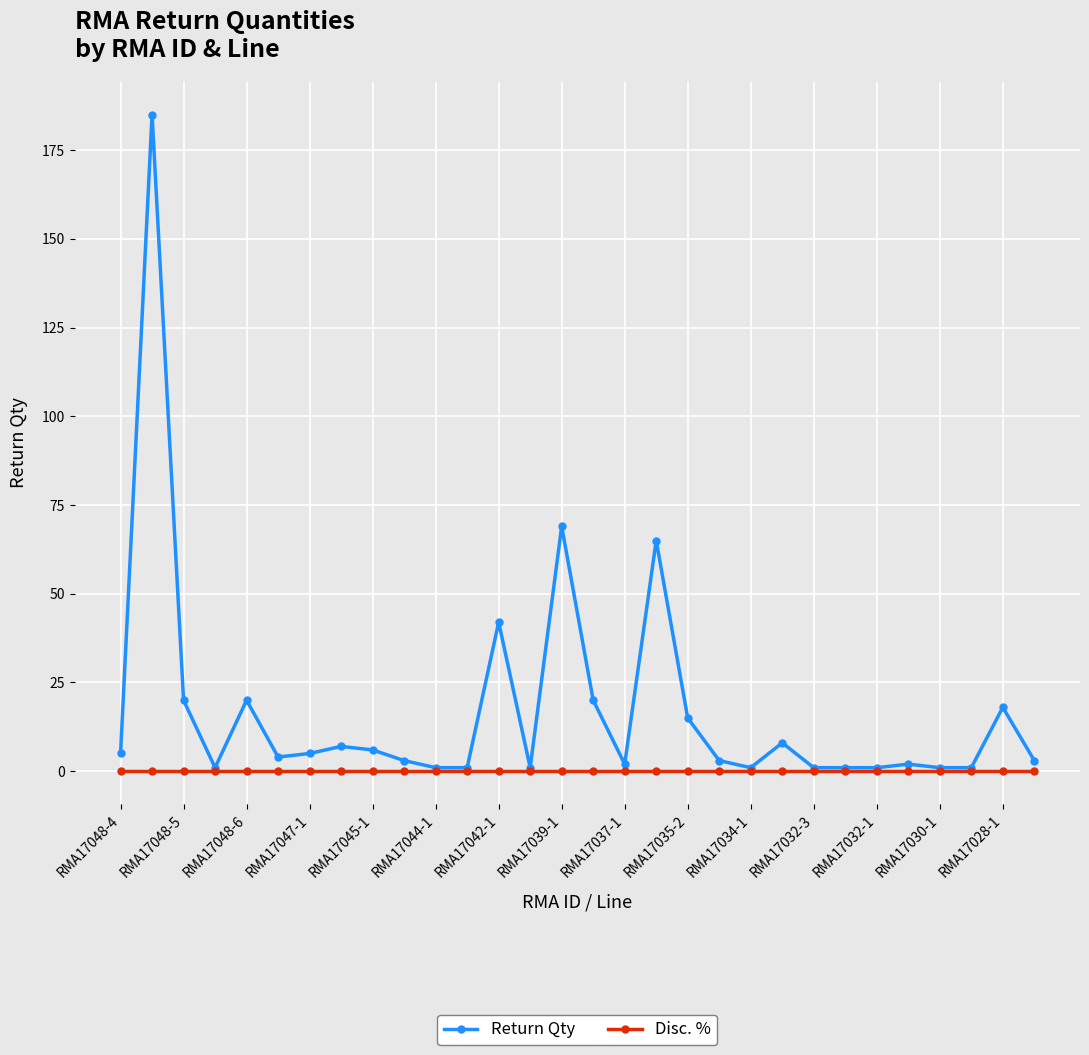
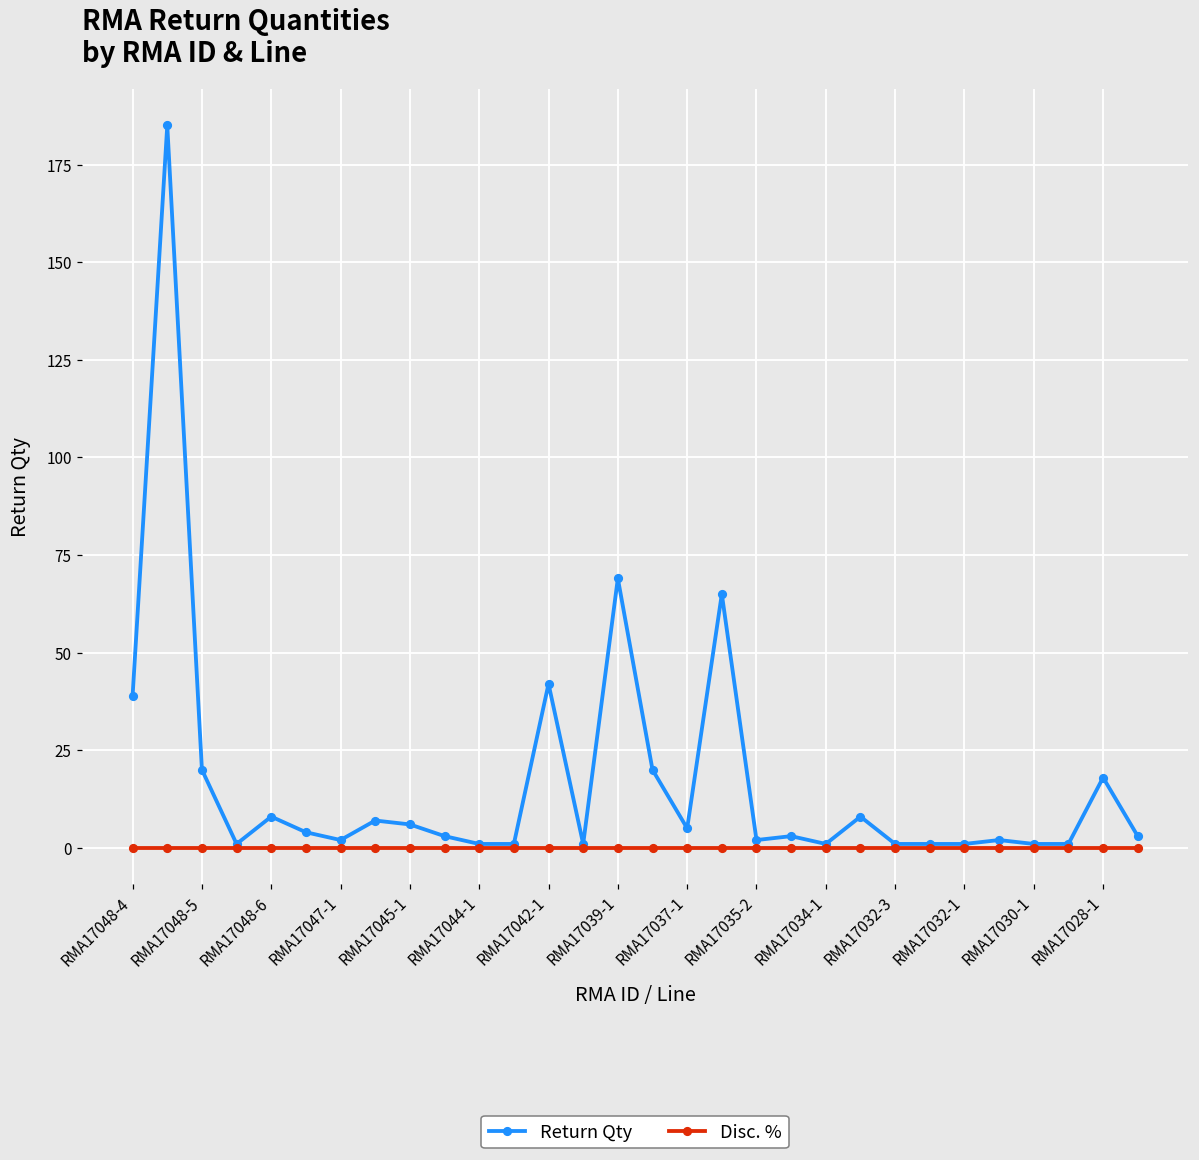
  {
    "Return Qty": {
-     "RMA17048-4": 5,
+     "RMA17048-4": 39,
      "RMA17048-5": 20,
-     "RMA17048-6": 20,
-     "RMA17047-1": 5,
+     "RMA17048-6": 8,
+     "RMA17047-1": 2,
      "RMA17045-1": 6,
      "RMA17044-1": 1,
      "RMA17042-1": 42,
      "RMA17039-1": 69,
-     "RMA17037-1": 2,
-     "RMA17035-2": 15,
+     "RMA17037-1": 5,
+     "RMA17035-2": 2,
      "RMA17034-1": 1,
      "RMA17032-3": 1,
      "RMA17032-1": 1,
      "RMA17030-1": 1,
      "RMA17028-1": 18
    },
    "Disc. %": {
      "RMA17048-4": 0,
      "RMA17048-5": 0,
      "RMA17048-6": 0,
      "RMA17047-1": 0,
      "RMA17045-1": 0,
      "RMA17044-1": 0,
      "RMA17042-1": 0,
      "RMA17039-1": 0,
      "RMA17037-1": 0,
      "RMA17035-2": 0,
      "RMA17034-1": 0,
      "RMA17032-3": 0,
      "RMA17032-1": 0,
      "RMA17030-1": 0,
      "RMA17028-1": 0
    }
  }
